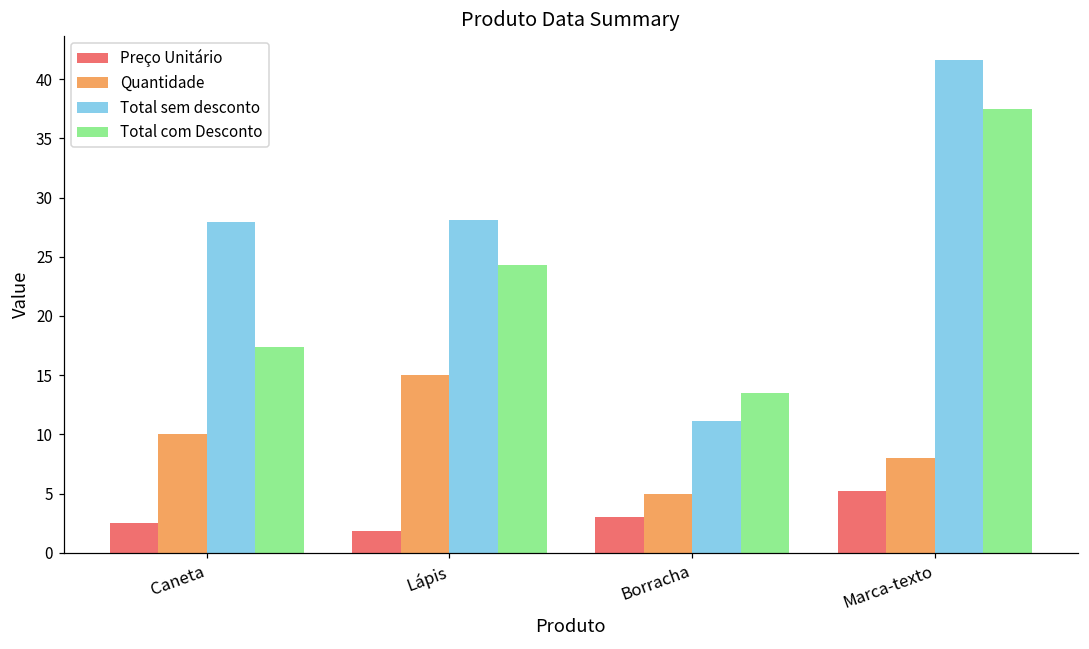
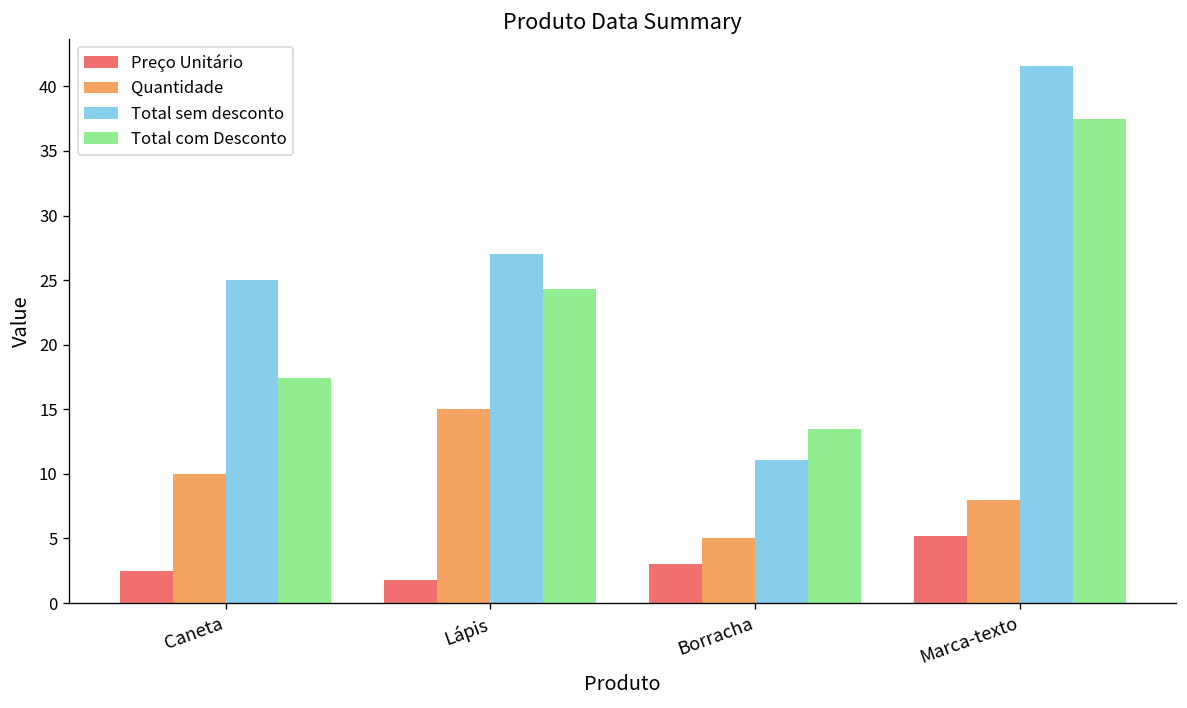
  {
    "Total sem desconto": {
-     "Caneta": 27.9,
-     "Lápis": 28.1,
+     "Caneta": 25.0,
+     "Lápis": 27.0,
      "Borracha": 11.1,
      "Marca-texto": 41.6
    },
    "Total com Desconto": {
      "Caneta": 17.4,
      "Lápis": 24.3,
      "Borracha": 13.5,
      "Marca-texto": 37.4
    }
  }
